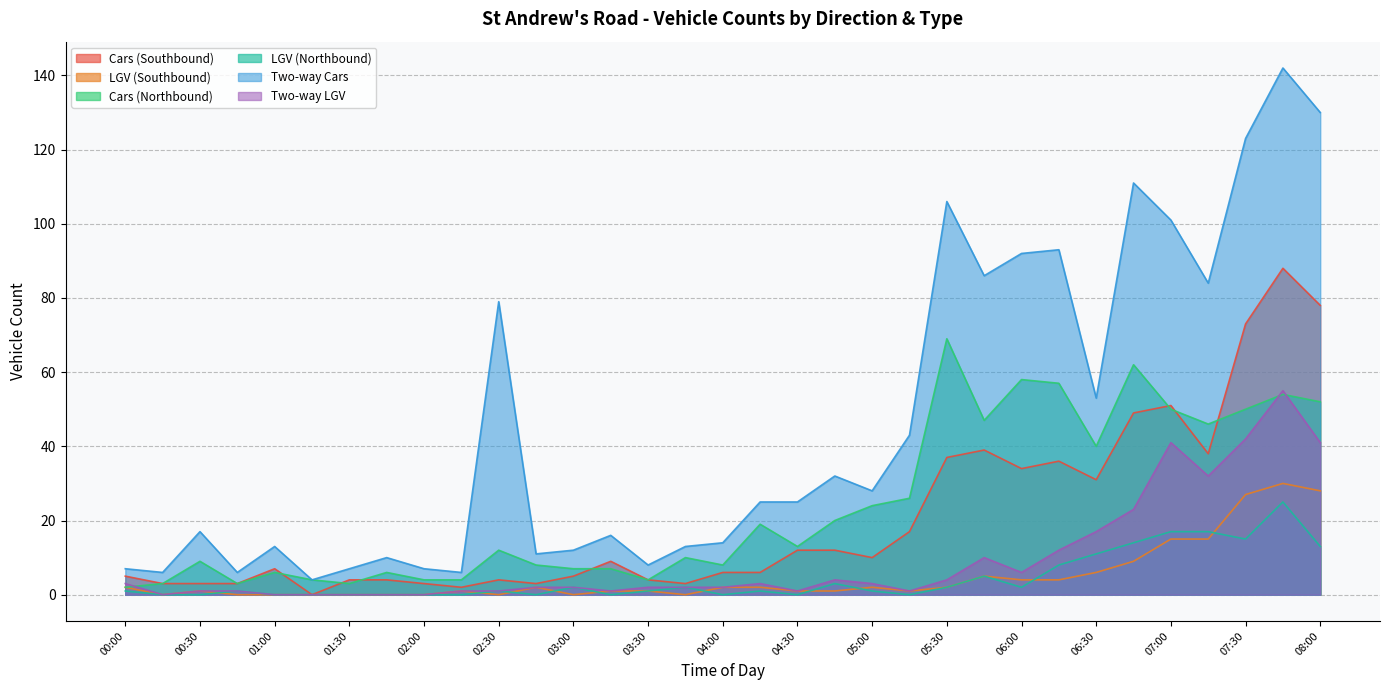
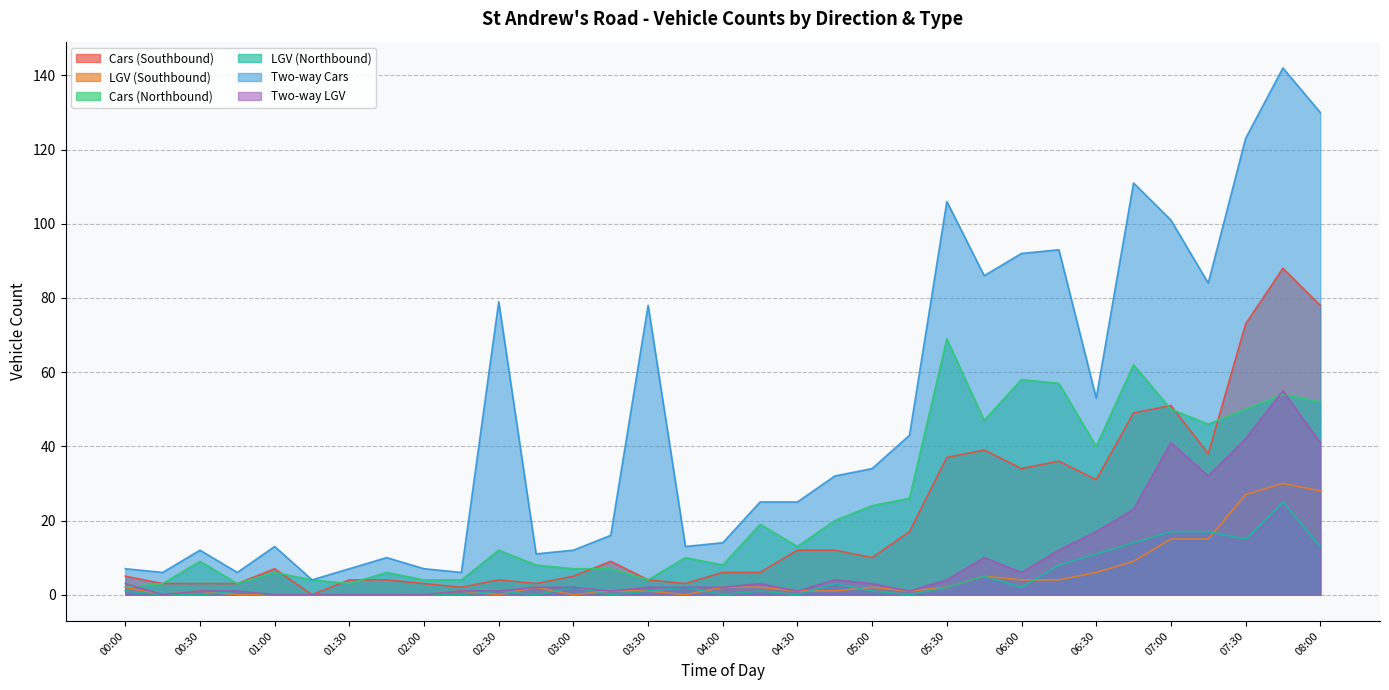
  {
    "Two-way Cars": {
      "00:00": 7,
-     "00:30": 17,
+     "00:30": 12,
      "01:00": 13,
      "01:30": 7,
      "02:00": 7,
      "02:30": 79,
      "03:00": 12,
-     "03:30": 8,
+     "03:30": 78,
      "04:00": 14,
      "04:30": 25,
-     "05:00": 28,
+     "05:00": 34,
      "05:30": 106,
      "06:00": 92,
      "06:30": 53,
      "07:00": 101,
      "07:30": 123,
      "08:00": 130
    },
    "Two-way LGV": {
      "00:00": 3,
      "03:30": 2,
      "05:00": 3,
      "05:30": 4,
      "06:00": 6,
      "06:30": 17,
      "07:00": 41,
      "07:30": 42,
      "08:00": 41
    }
  }
